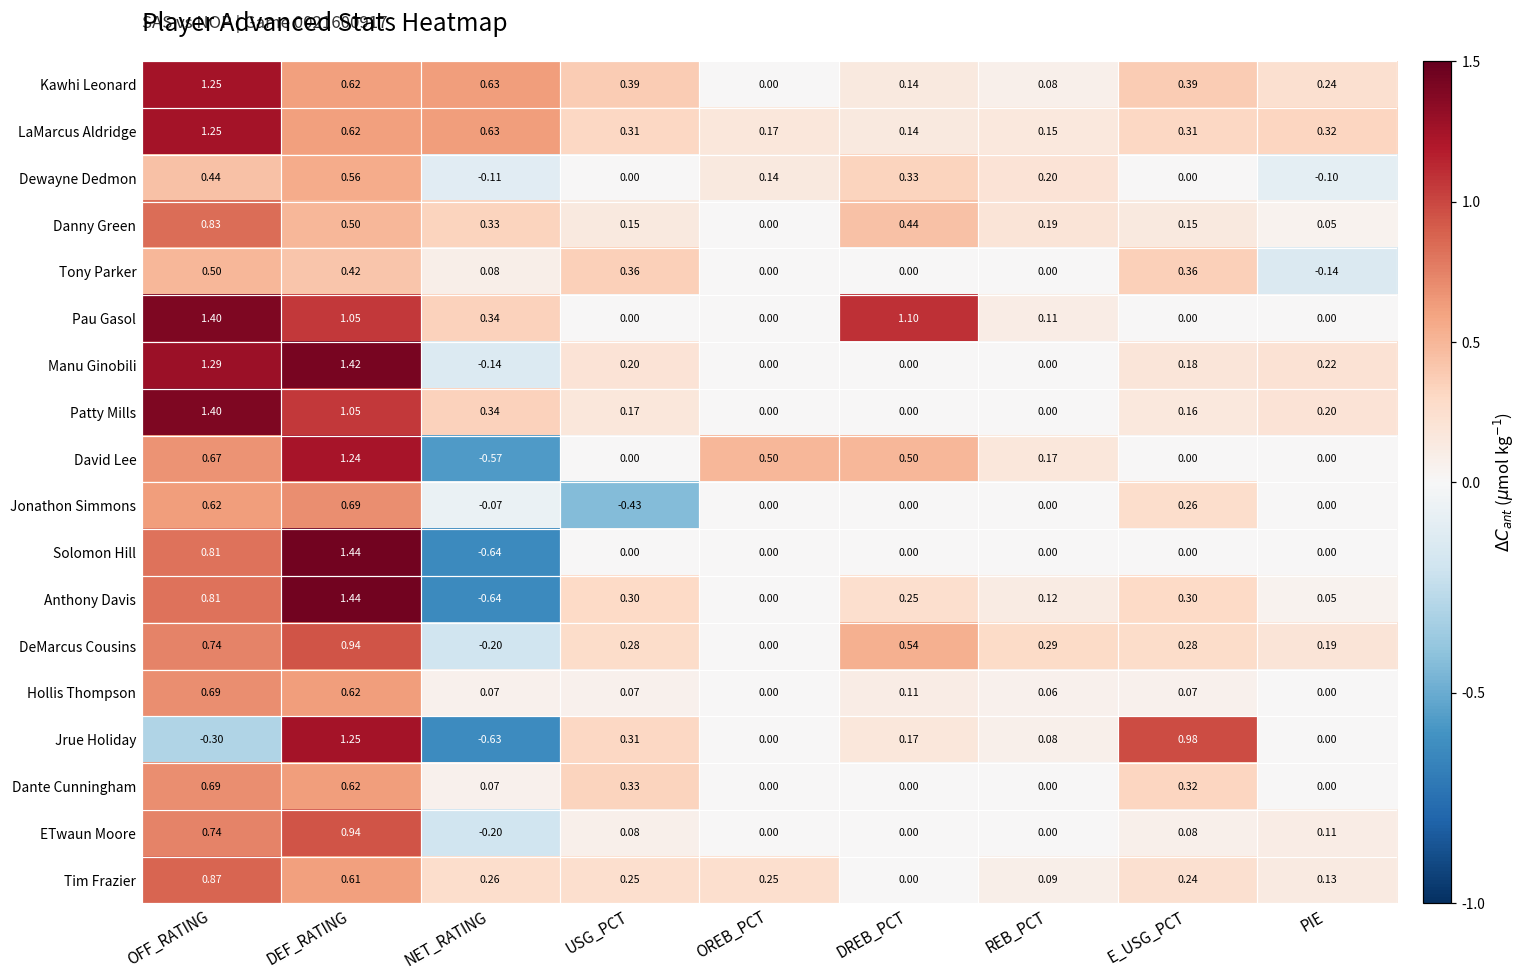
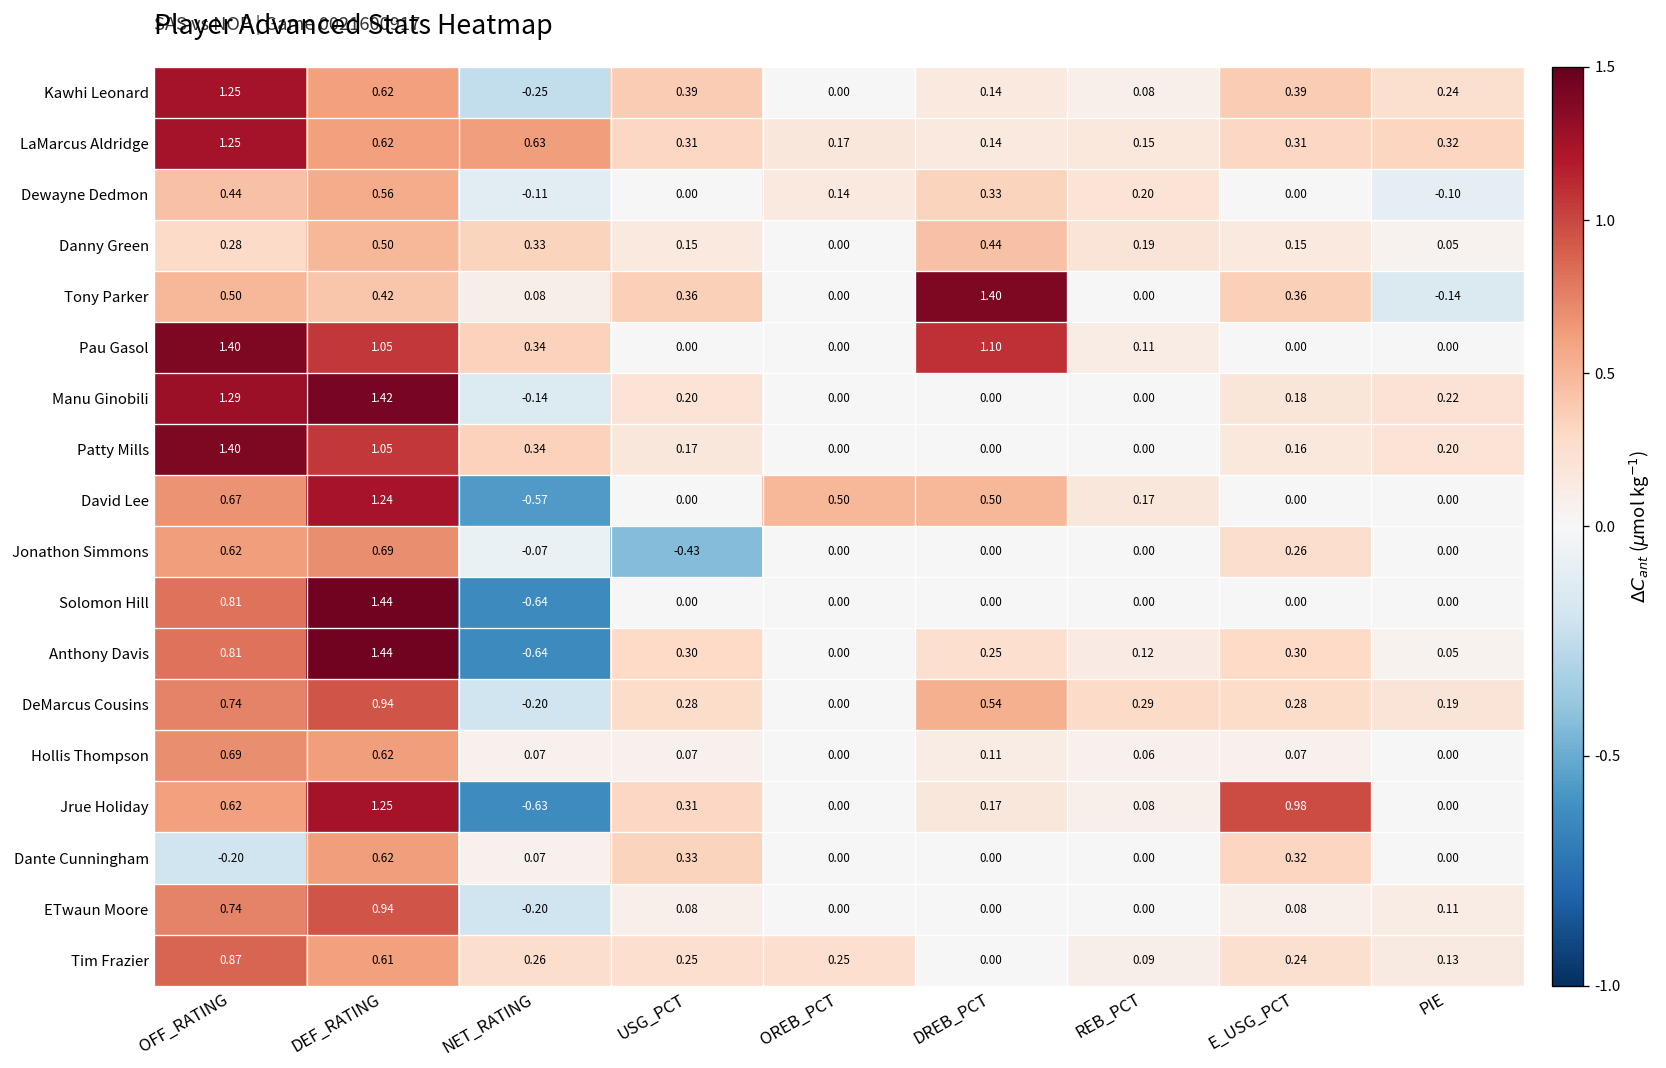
  {
    "Kawhi Leonard": {
      "OFF_RATING": 1.25,
      "DEF_RATING": 0.62,
-     "NET_RATING": 0.63,
+     "NET_RATING": -0.25,
      "USG_PCT": 0.39,
      "OREB_PCT": 0.00,
      "DREB_PCT": 0.14,
      "REB_PCT": 0.08,
      "E_USG_PCT": 0.39,
      "PIE": 0.24
    },
    "LaMarcus Aldridge": {
      "OFF_RATING": 1.25,
      "DEF_RATING": 0.62,
      "NET_RATING": 0.63,
      "USG_PCT": 0.31,
      "OREB_PCT": 0.17,
      "DREB_PCT": 0.14,
      "REB_PCT": 0.15,
      "E_USG_PCT": 0.31,
      "PIE": 0.32
    },
    "Dewayne Dedmon": {
      "OFF_RATING": 0.44,
      "DEF_RATING": 0.56,
      "NET_RATING": -0.11,
      "USG_PCT": 0.00,
      "OREB_PCT": 0.14,
      "DREB_PCT": 0.33,
      "REB_PCT": 0.20,
      "E_USG_PCT": 0.00,
      "PIE": -0.10
    },
    "Danny Green": {
-     "OFF_RATING": 0.83,
+     "OFF_RATING": 0.28,
      "DEF_RATING": 0.50,
      "NET_RATING": 0.33,
      "USG_PCT": 0.15,
      "OREB_PCT": 0.00,
      "DREB_PCT": 0.44,
      "REB_PCT": 0.19,
      "E_USG_PCT": 0.15,
      "PIE": 0.05
    },
    "Tony Parker": {
      "OFF_RATING": 0.50,
      "DEF_RATING": 0.42,
      "NET_RATING": 0.08,
      "USG_PCT": 0.36,
      "OREB_PCT": 0.00,
-     "DREB_PCT": 0.00,
+     "DREB_PCT": 1.40,
      "REB_PCT": 0.00,
      "E_USG_PCT": 0.36,
      "PIE": -0.14
    },
    "Pau Gasol": {
      "OFF_RATING": 1.40,
      "DEF_RATING": 1.05,
      "NET_RATING": 0.34,
      "USG_PCT": 0.00,
      "OREB_PCT": 0.00,
      "DREB_PCT": 1.10,
      "REB_PCT": 0.11,
      "E_USG_PCT": 0.00,
      "PIE": 0.00
    },
    "Manu Ginobili": {
      "OFF_RATING": 1.29,
      "DEF_RATING": 1.42,
      "NET_RATING": -0.14,
      "USG_PCT": 0.20,
      "OREB_PCT": 0.00,
      "DREB_PCT": 0.00,
      "REB_PCT": 0.00,
      "E_USG_PCT": 0.18,
      "PIE": 0.22
    },
    "Patty Mills": {
      "OFF_RATING": 1.40,
      "DEF_RATING": 1.05,
      "NET_RATING": 0.34,
      "USG_PCT": 0.17,
      "OREB_PCT": 0.00,
      "DREB_PCT": 0.00,
      "REB_PCT": 0.00,
      "E_USG_PCT": 0.16,
      "PIE": 0.20
    },
    "David Lee": {
      "OFF_RATING": 0.67,
      "DEF_RATING": 1.24,
      "NET_RATING": -0.57,
      "USG_PCT": 0.00,
      "OREB_PCT": 0.50,
      "DREB_PCT": 0.50,
      "REB_PCT": 0.17,
      "E_USG_PCT": 0.00,
      "PIE": 0.00
    },
    "Jonathon Simmons": {
      "OFF_RATING": 0.62,
      "DEF_RATING": 0.69,
      "NET_RATING": -0.07,
      "USG_PCT": -0.43,
      "OREB_PCT": 0.00,
      "DREB_PCT": 0.00,
      "REB_PCT": 0.00,
      "E_USG_PCT": 0.26,
      "PIE": 0.00
    },
    "Solomon Hill": {
      "OFF_RATING": 0.81,
      "DEF_RATING": 1.44,
      "NET_RATING": -0.64,
      "USG_PCT": 0.00,
      "OREB_PCT": 0.00,
      "DREB_PCT": 0.00,
      "REB_PCT": 0.00,
      "E_USG_PCT": 0.00,
      "PIE": 0.00
    },
    "Anthony Davis": {
      "OFF_RATING": 0.81,
      "DEF_RATING": 1.44,
      "NET_RATING": -0.64,
      "USG_PCT": 0.30,
      "OREB_PCT": 0.00,
      "DREB_PCT": 0.25,
      "REB_PCT": 0.12,
      "E_USG_PCT": 0.30,
      "PIE": 0.05
    },
    "DeMarcus Cousins": {
      "OFF_RATING": 0.74,
      "DEF_RATING": 0.94,
      "NET_RATING": -0.20,
      "USG_PCT": 0.28,
      "OREB_PCT": 0.00,
      "DREB_PCT": 0.54,
      "REB_PCT": 0.29,
      "E_USG_PCT": 0.28,
      "PIE": 0.19
    },
    "Hollis Thompson": {
      "OFF_RATING": 0.69,
      "DEF_RATING": 0.62,
      "NET_RATING": 0.07,
      "USG_PCT": 0.07,
      "OREB_PCT": 0.00,
      "DREB_PCT": 0.11,
      "REB_PCT": 0.06,
      "E_USG_PCT": 0.07,
      "PIE": 0.00
    },
    "Jrue Holiday": {
-     "OFF_RATING": -0.30,
+     "OFF_RATING": 0.62,
      "DEF_RATING": 1.25,
      "NET_RATING": -0.63,
      "USG_PCT": 0.31,
      "OREB_PCT": 0.00,
      "DREB_PCT": 0.17,
      "REB_PCT": 0.08,
      "E_USG_PCT": 0.98,
      "PIE": 0.00
    },
    "Dante Cunningham": {
-     "OFF_RATING": 0.69,
+     "OFF_RATING": -0.20,
      "DEF_RATING": 0.62,
      "NET_RATING": 0.07,
      "USG_PCT": 0.33,
      "OREB_PCT": 0.00,
      "DREB_PCT": 0.00,
      "REB_PCT": 0.00,
      "E_USG_PCT": 0.32,
      "PIE": 0.00
    },
    "ETwaun Moore": {
      "OFF_RATING": 0.74,
      "DEF_RATING": 0.94,
      "NET_RATING": -0.20,
      "USG_PCT": 0.08,
      "OREB_PCT": 0.00,
      "DREB_PCT": 0.00,
      "REB_PCT": 0.00,
      "E_USG_PCT": 0.08,
      "PIE": 0.11
    },
    "Tim Frazier": {
      "OFF_RATING": 0.87,
      "DEF_RATING": 0.61,
      "NET_RATING": 0.26,
      "USG_PCT": 0.25,
      "OREB_PCT": 0.25,
      "DREB_PCT": 0.00,
      "REB_PCT": 0.09,
      "E_USG_PCT": 0.24,
      "PIE": 0.13
    }
  }
